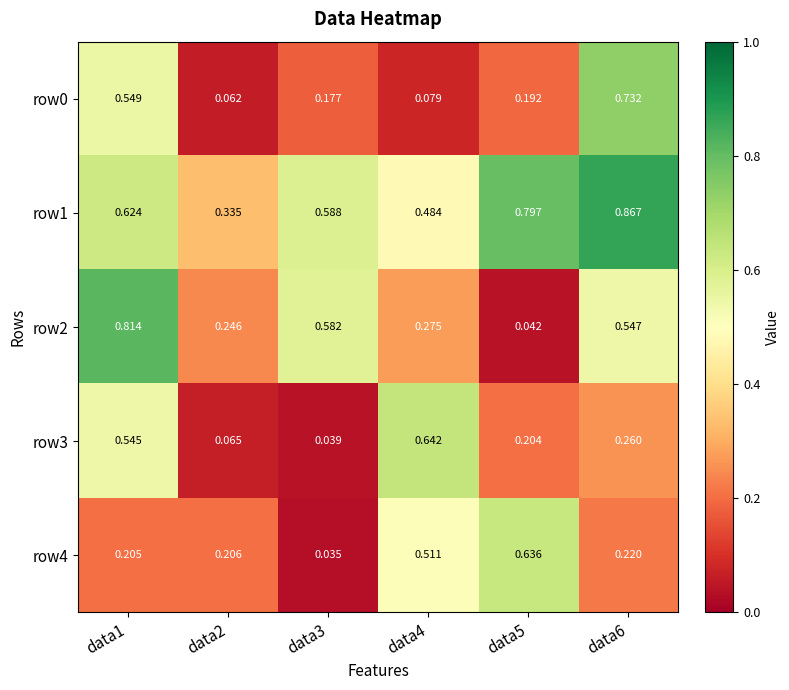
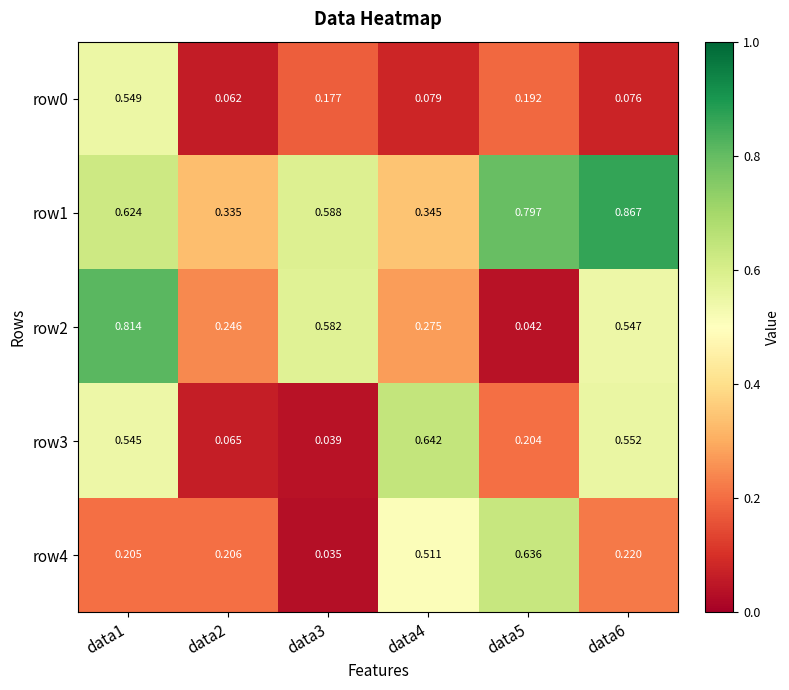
  {
    "row0": {
      "data1": 0.549,
      "data2": 0.062,
      "data3": 0.177,
      "data4": 0.079,
      "data5": 0.192,
-     "data6": 0.732
+     "data6": 0.076
    },
    "row1": {
      "data1": 0.624,
      "data2": 0.335,
      "data3": 0.588,
-     "data4": 0.484,
+     "data4": 0.345,
      "data5": 0.797,
      "data6": 0.867
    },
    "row2": {
      "data1": 0.814,
      "data2": 0.246,
      "data3": 0.582,
      "data4": 0.275,
      "data5": 0.042,
      "data6": 0.547
    },
    "row3": {
      "data1": 0.545,
      "data2": 0.065,
      "data3": 0.039,
      "data4": 0.642,
      "data5": 0.204,
-     "data6": 0.260
+     "data6": 0.552
    },
    "row4": {
      "data1": 0.205,
      "data2": 0.206,
      "data3": 0.035,
      "data4": 0.511,
      "data5": 0.636,
      "data6": 0.220
    }
  }
